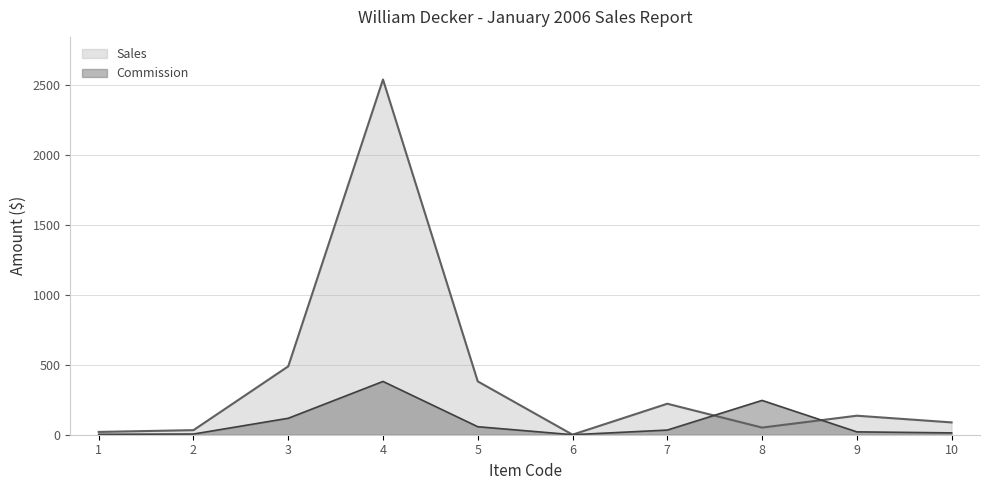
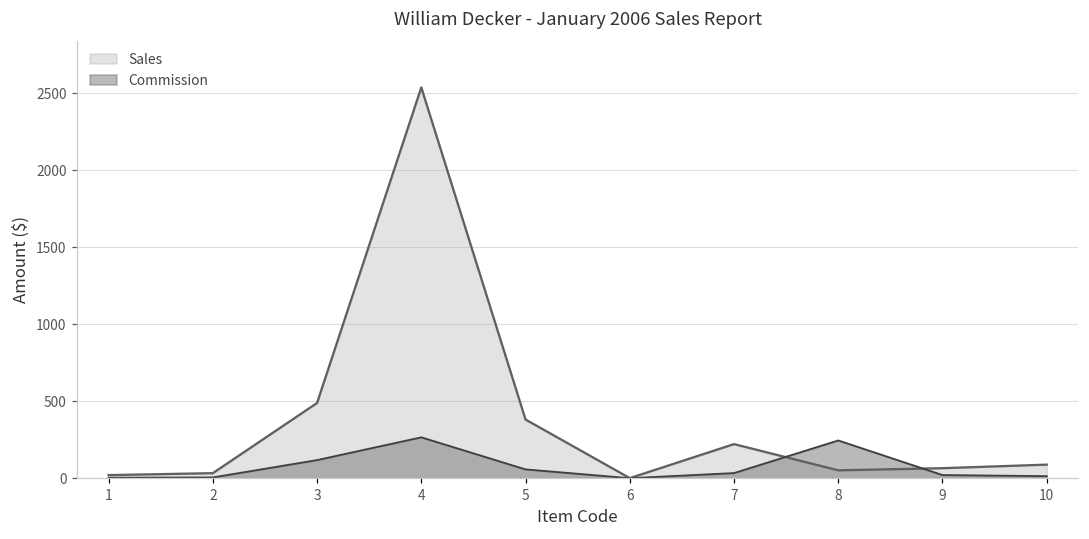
  {
    "Sales": {
      "2": 30,
      "3": 490,
      "4": 2540,
      "5": 380,
      "7": 220,
      "8": 50,
-     "9": 140,
+     "9": 70,
      "10": 90
    },
    "Commission": {
      "2": 0,
      "3": 120,
-     "4": 380,
+     "4": 270,
      "5": 60,
      "7": 30,
      "8": 250,
      "9": 20,
      "10": 10
    }
  }
